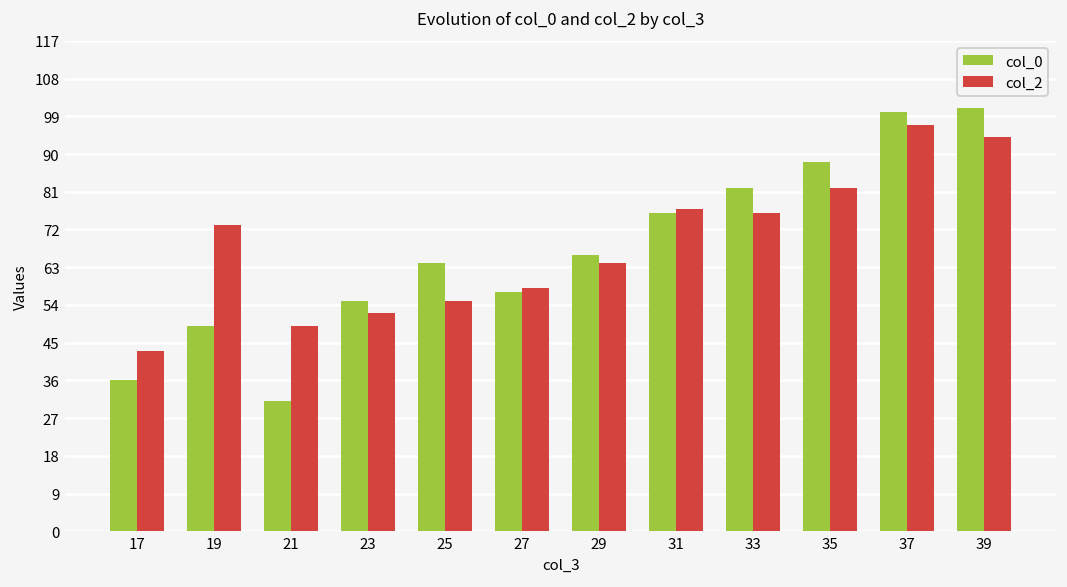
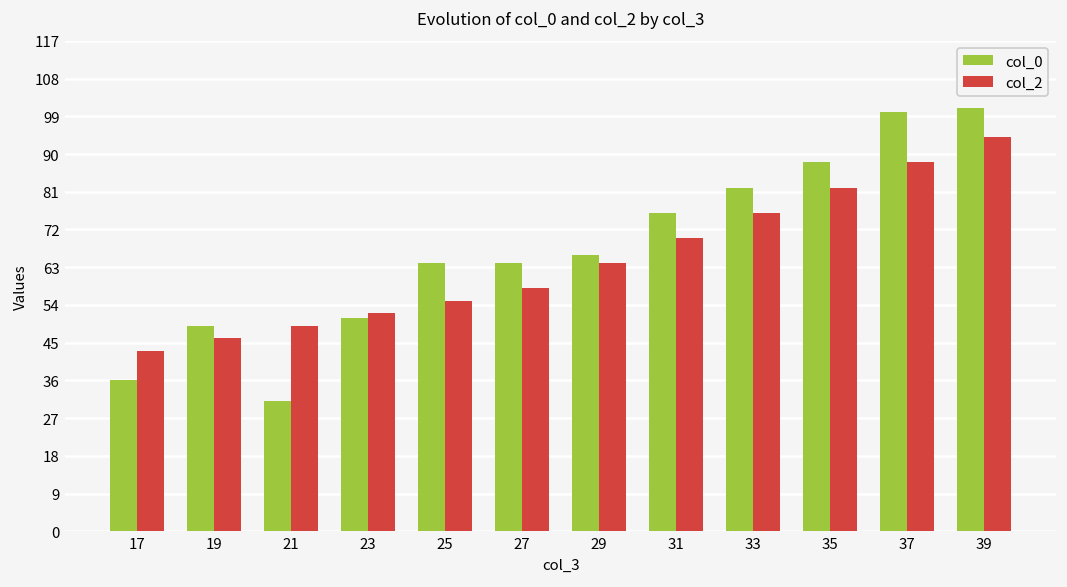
  {
    "col_0": {
      "17": 36,
      "19": 49,
      "21": 31,
-     "23": 55,
+     "23": 51,
      "25": 64,
-     "27": 57,
+     "27": 64,
      "29": 66,
      "31": 76,
      "33": 82,
      "35": 88,
      "37": 100,
      "39": 101
    },
    "col_2": {
      "17": 43,
-     "19": 73,
+     "19": 46,
      "21": 49,
      "23": 52,
      "25": 55,
      "27": 58,
      "29": 64,
-     "31": 77,
+     "31": 70,
      "33": 76,
      "35": 82,
-     "37": 97,
+     "37": 88,
      "39": 94
    }
  }
